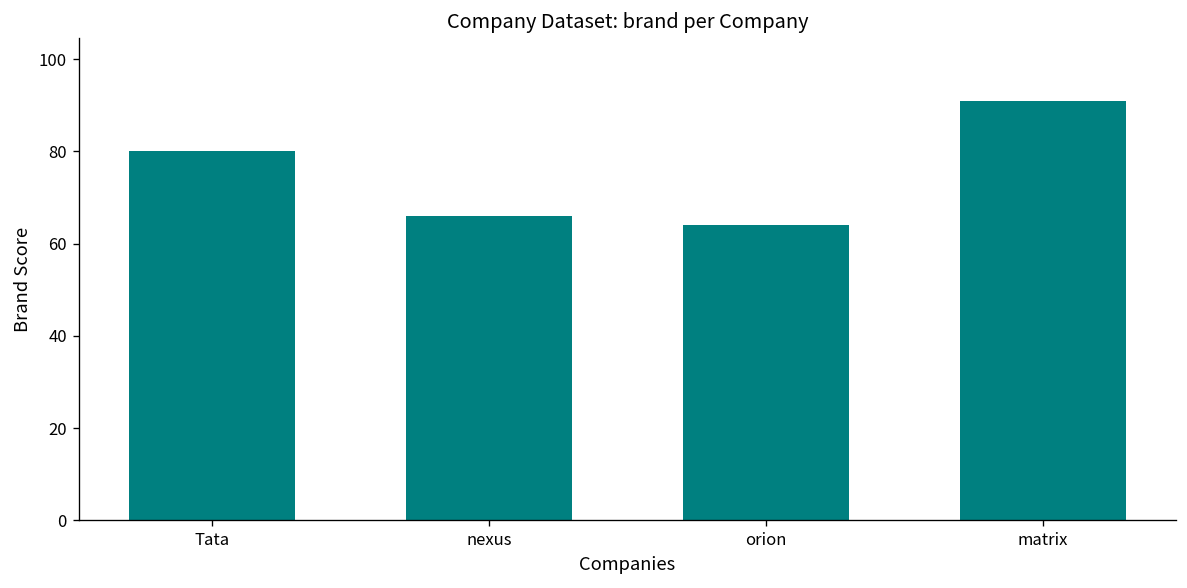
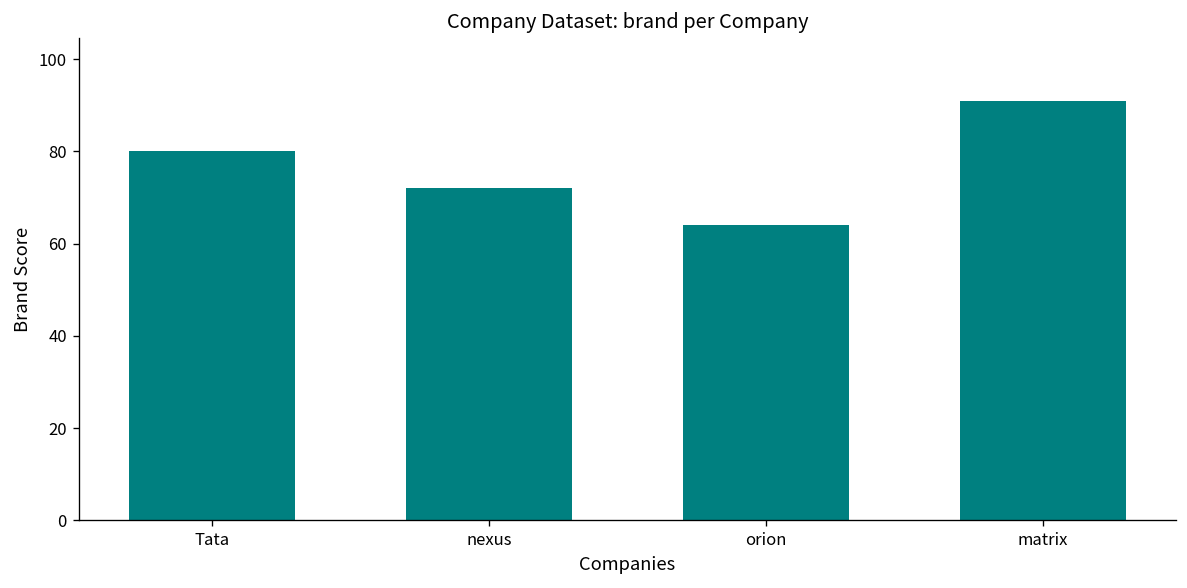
  {
    "Tata": 80,
-   "nexus": 66,
+   "nexus": 72,
    "orion": 64,
    "matrix": 91
  }
